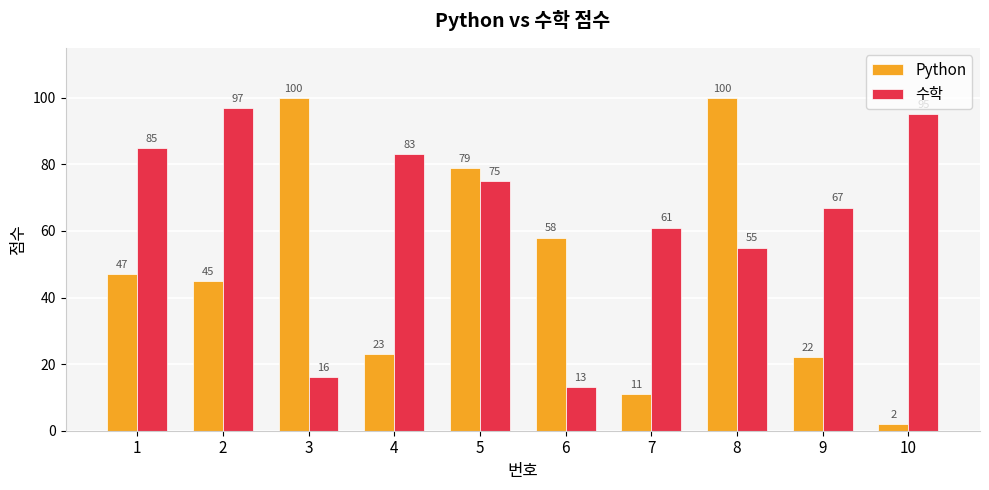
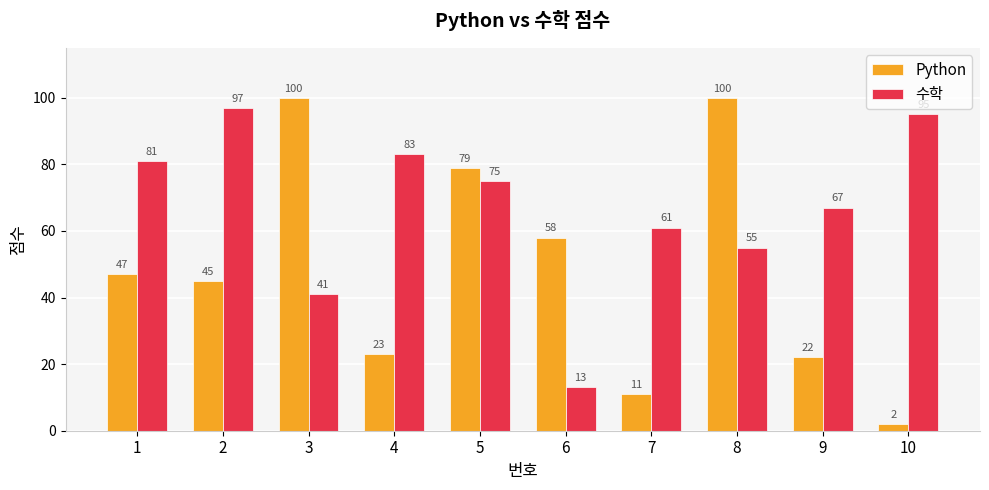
  {
    "Python": {
      "1": 47,
      "2": 45,
      "3": 100,
      "4": 23,
      "5": 79,
      "6": 58,
      "7": 11,
      "8": 100,
      "9": 22,
      "10": 2
    },
    "수학": {
-     "1": 85,
+     "1": 81,
      "2": 97,
-     "3": 16,
+     "3": 41,
      "4": 83,
      "5": 75,
      "6": 13,
      "7": 61,
      "8": 55,
      "9": 67
    }
  }
